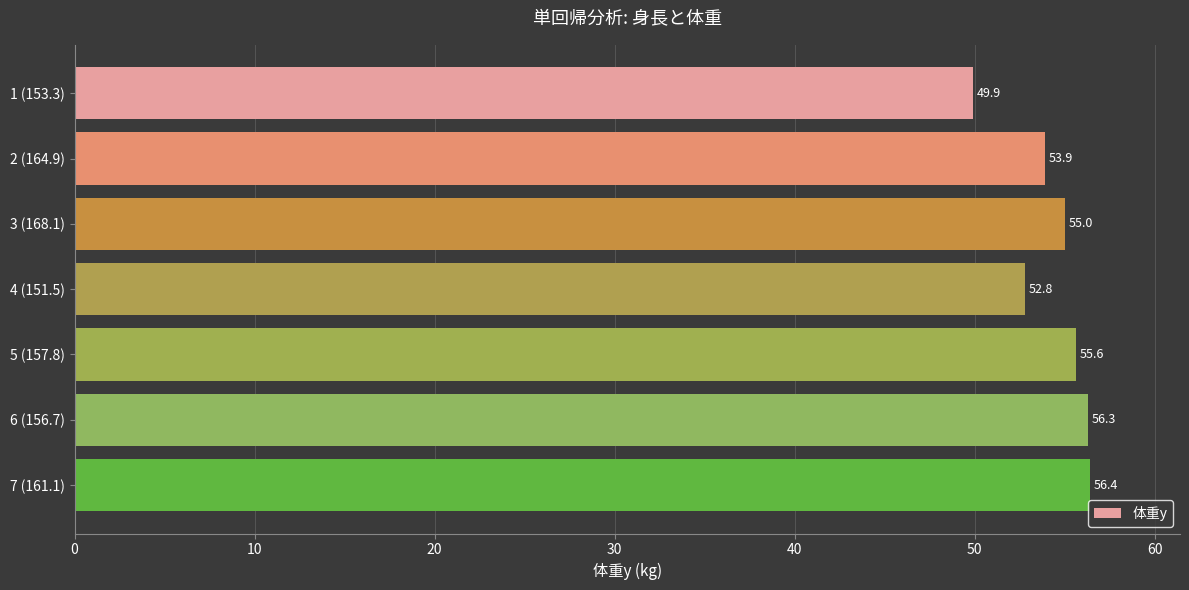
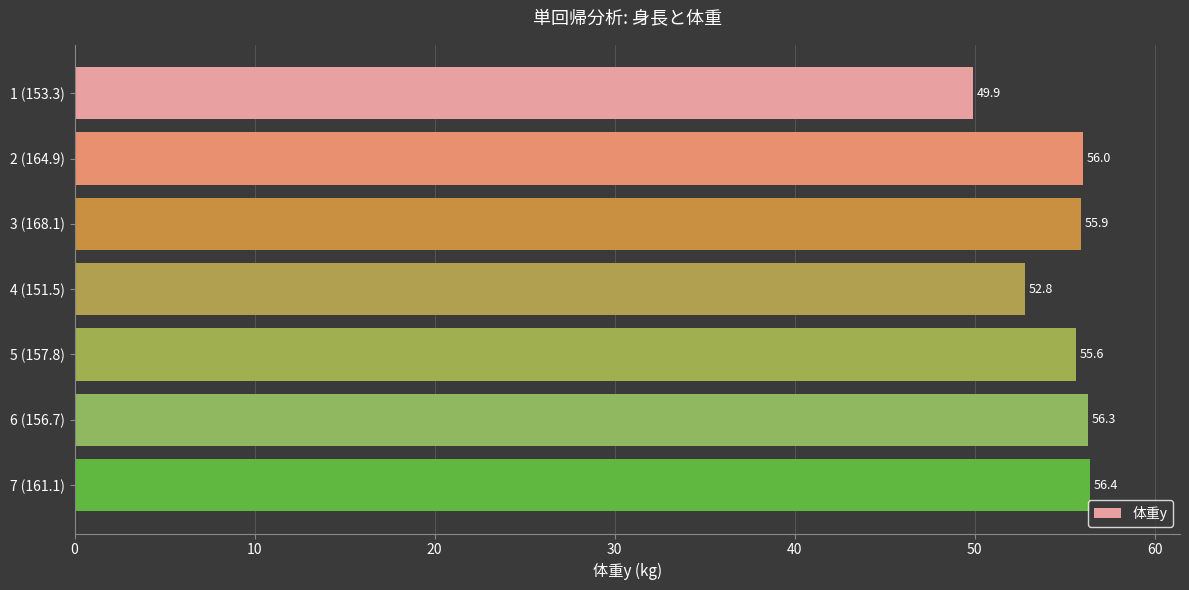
  {
    "1 (153.3)": 49.9,
-   "2 (164.9)": 53.9,
-   "3 (168.1)": 55.0,
+   "2 (164.9)": 56.0,
+   "3 (168.1)": 55.9,
    "4 (151.5)": 52.8,
    "5 (157.8)": 55.6,
    "6 (156.7)": 56.3,
    "7 (161.1)": 56.4
  }
